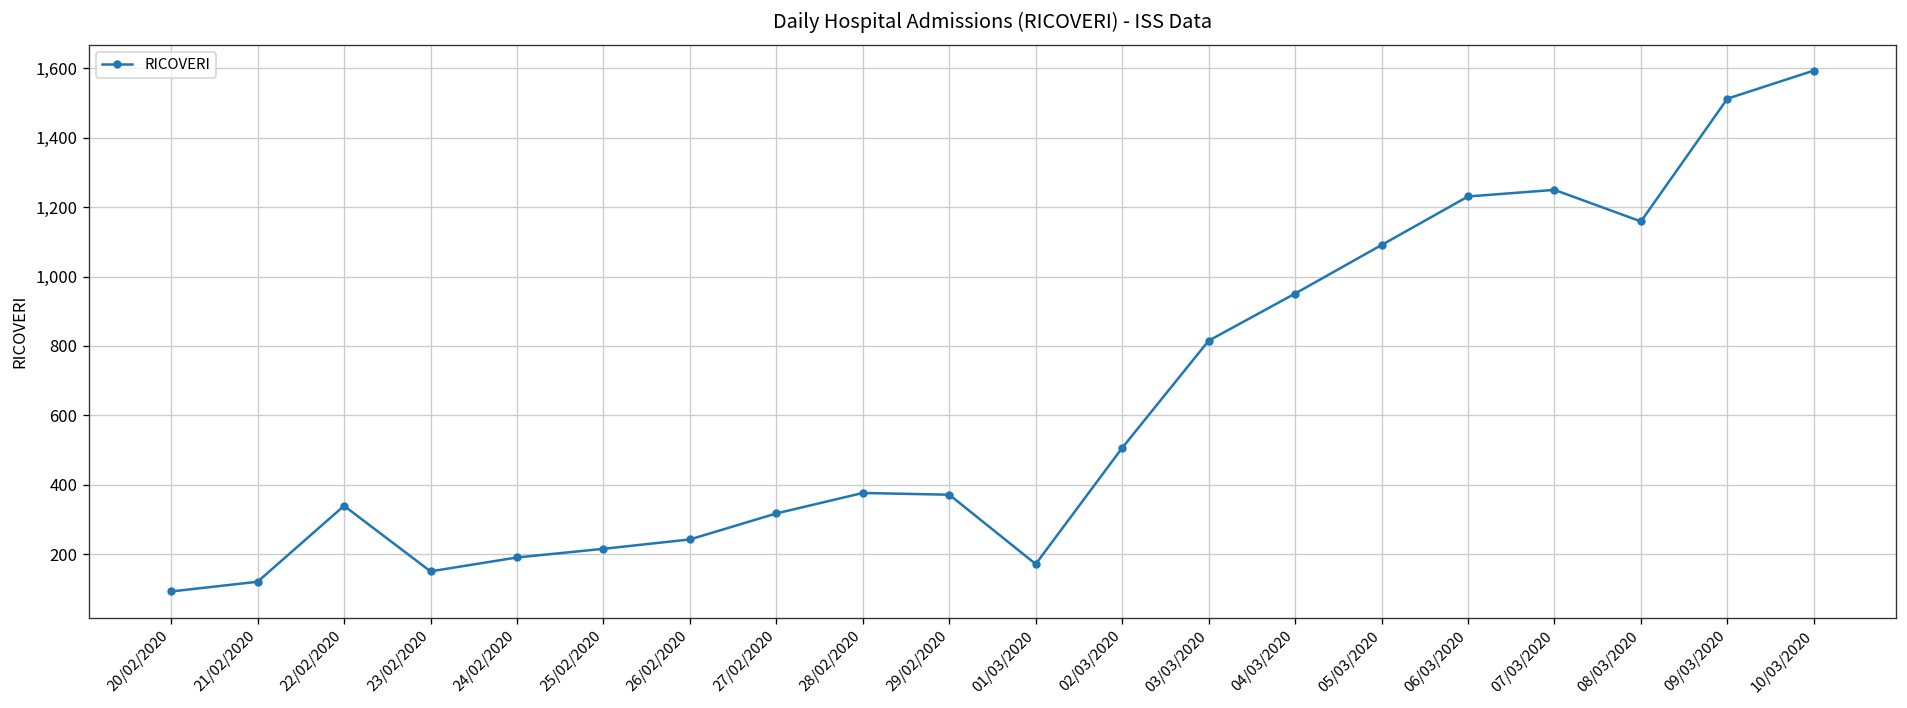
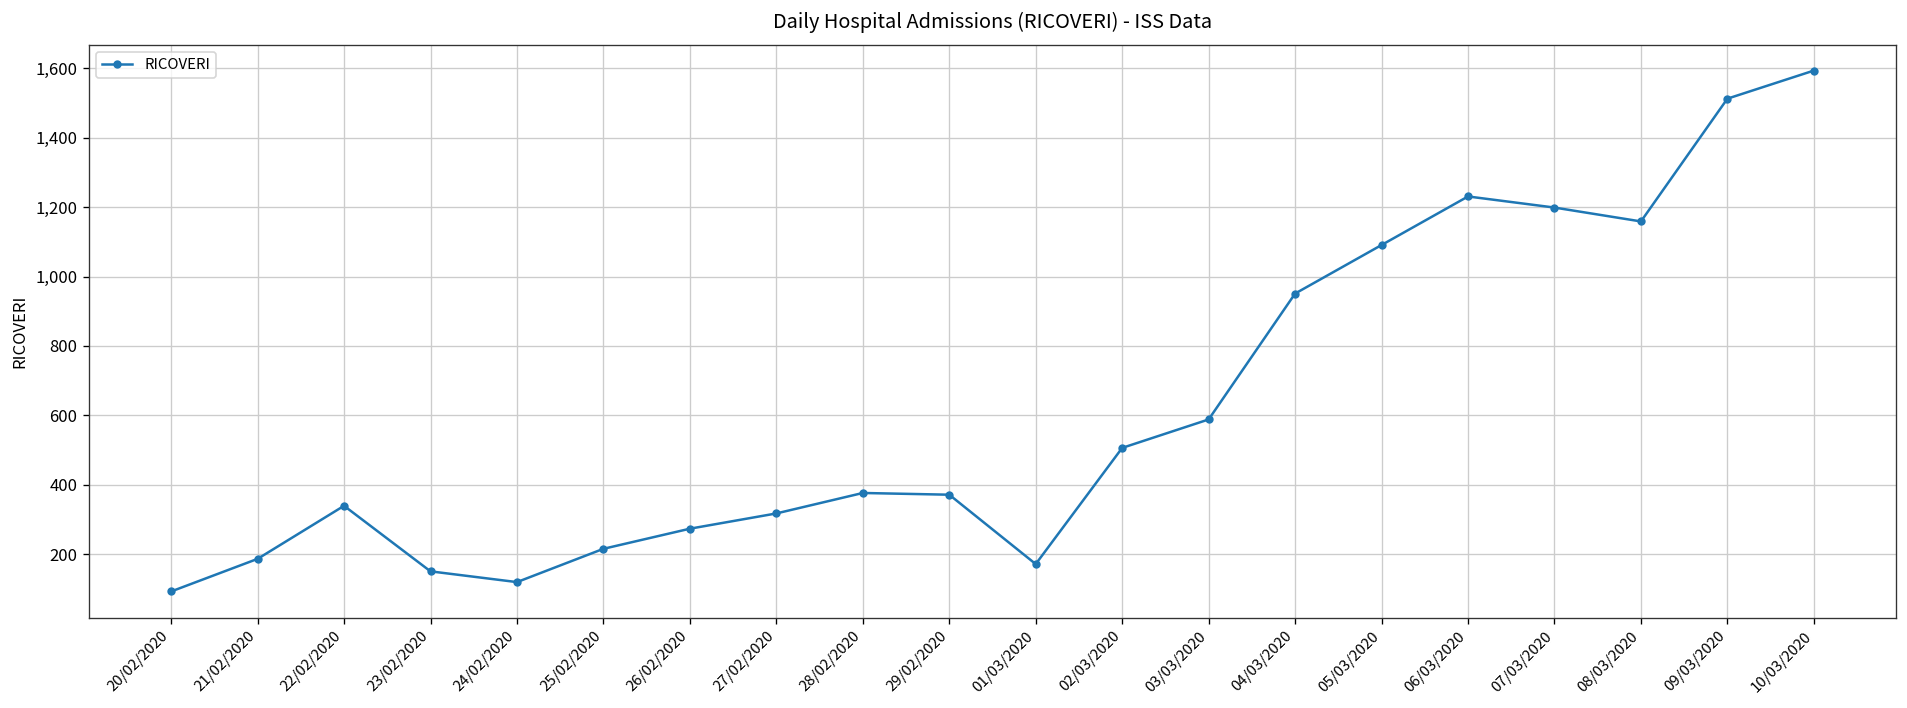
  {
    "20/02/2020": "90",
-   "21/02/2020": "120",
+   "21/02/2020": "190",
    "22/02/2020": "340",
    "23/02/2020": "150",
-   "24/02/2020": "190",
+   "24/02/2020": "120",
    "25/02/2020": "220",
-   "26/02/2020": "240",
+   "26/02/2020": "270",
    "27/02/2020": "320",
    "28/02/2020": "380",
    "29/02/2020": "370",
    "01/03/2020": "170",
    "02/03/2020": "510",
-   "03/03/2020": "820",
+   "03/03/2020": "590",
    "04/03/2020": "950",
    "05/03/2020": "1,090",
    "06/03/2020": "1,230",
-   "07/03/2020": "1,250",
+   "07/03/2020": "1,200",
    "08/03/2020": "1,160",
    "09/03/2020": "1,510",
    "10/03/2020": "1,590"
  }
